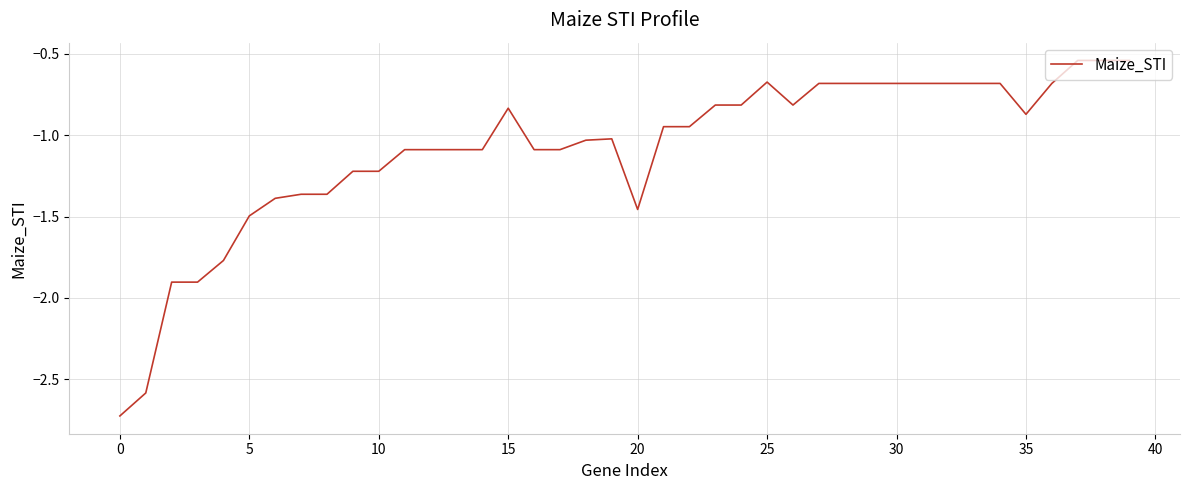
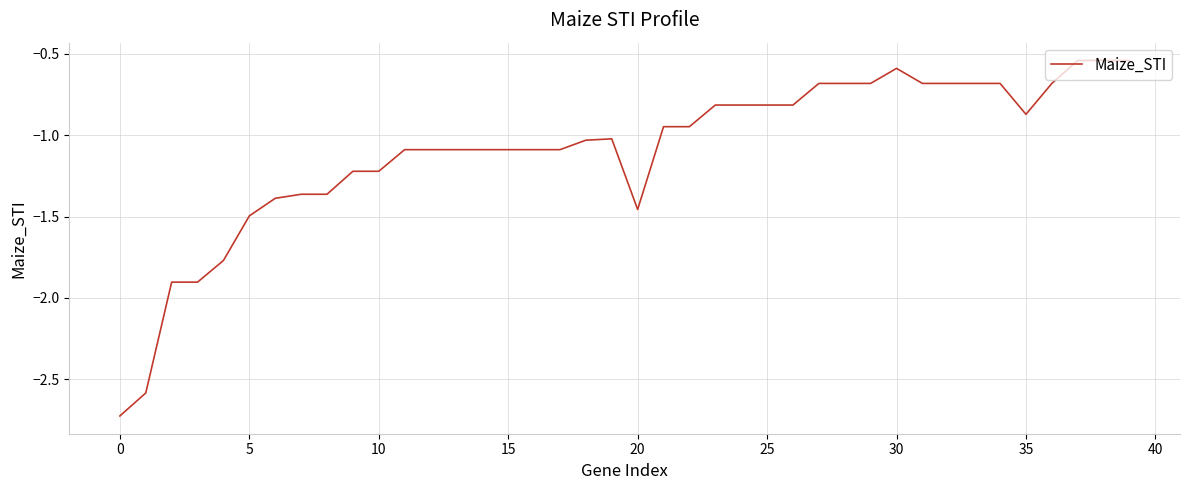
  {
    "0": -2.72,
    "5": -1.50,
    "10": -1.22,
-   "15": -0.83,
+   "15": -1.09,
    "20": -1.46,
-   "25": -0.67,
-   "30": -0.68,
+   "25": -0.82,
+   "30": -0.59,
    "35": -0.87
  }
